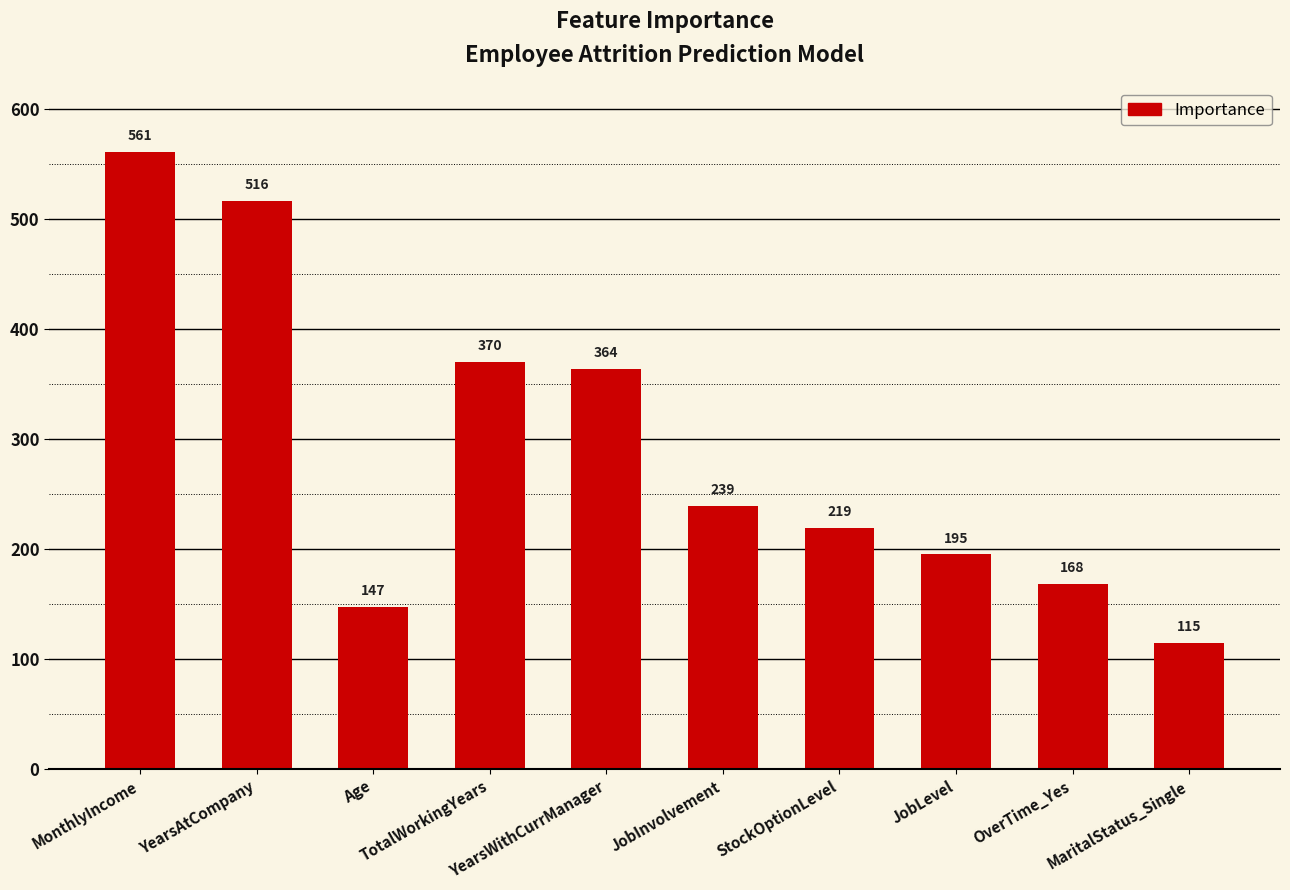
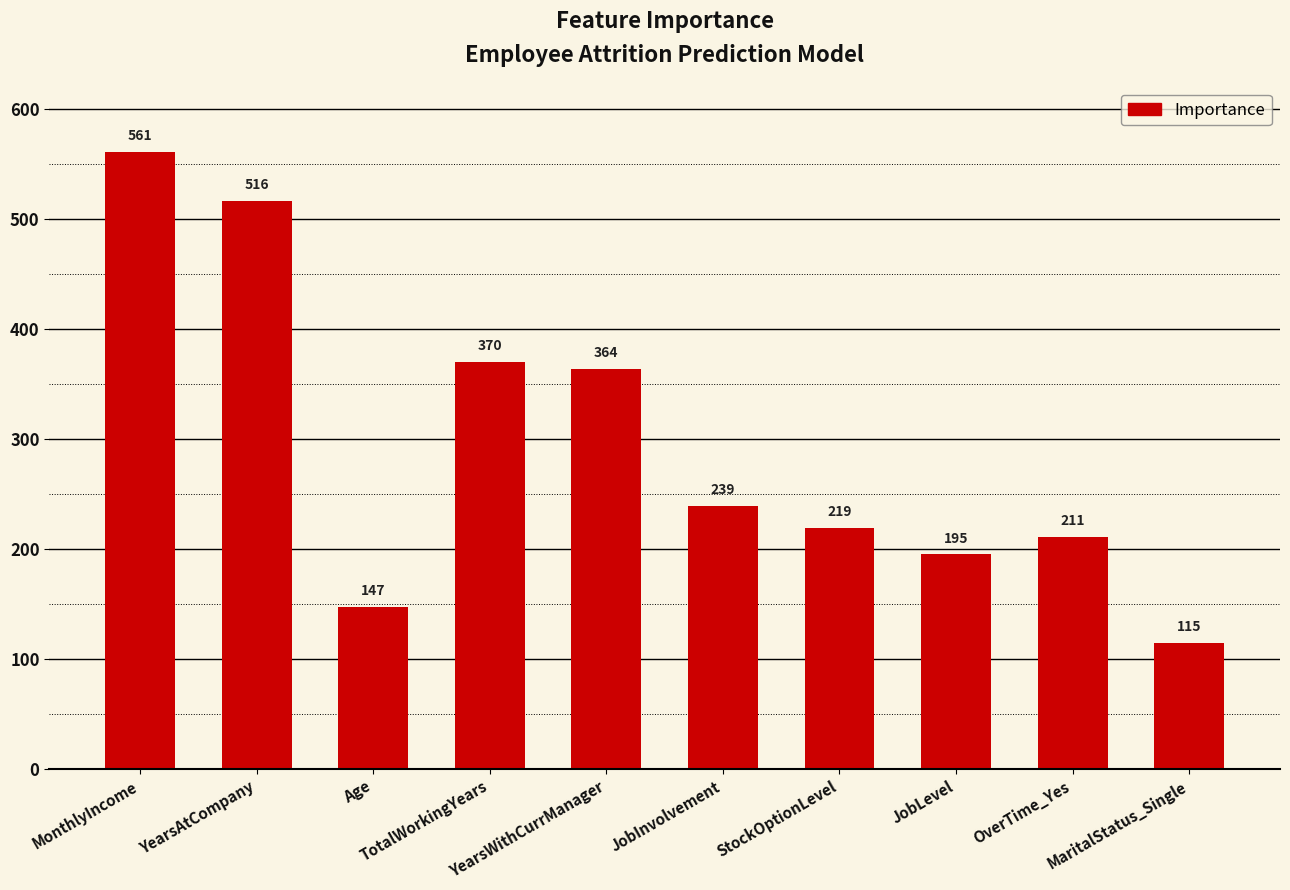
  {
    "MonthlyIncome": 561,
    "YearsAtCompany": 516,
    "Age": 147,
    "TotalWorkingYears": 370,
    "YearsWithCurrManager": 364,
    "JobInvolvement": 239,
    "StockOptionLevel": 219,
    "JobLevel": 195,
-   "OverTime_Yes": 168,
+   "OverTime_Yes": 211,
    "MaritalStatus_Single": 115
  }
